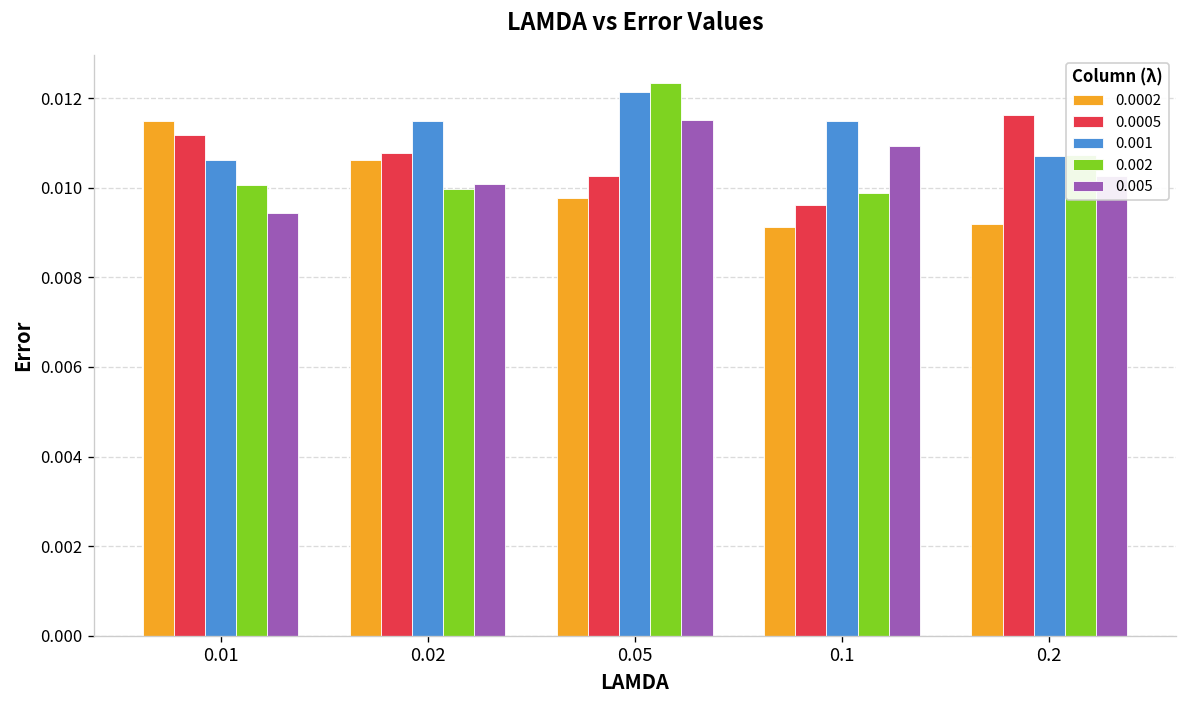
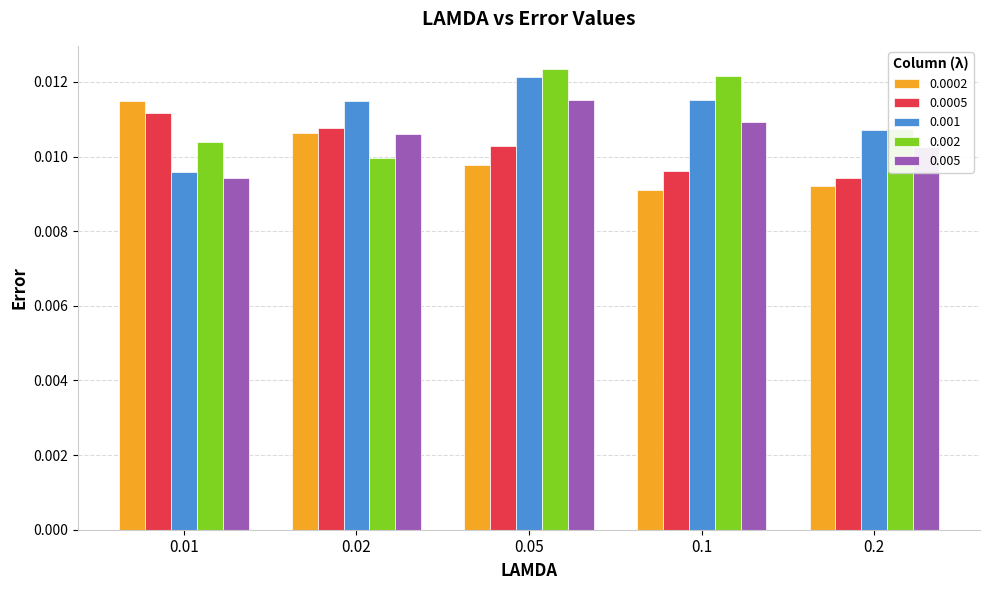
  {
    "0.0002": {
      "0.01": 0.0115,
      "0.02": 0.0106,
      "0.05": 0.0098,
      "0.1": 0.0091,
      "0.2": 0.0092
    },
    "0.0005": {
      "0.01": 0.0112,
      "0.02": 0.0108,
      "0.05": 0.0103,
      "0.1": 0.0096,
-     "0.2": 0.0116
+     "0.2": 0.0094
    },
    "0.001": {
-     "0.01": 0.0106,
+     "0.01": 0.0096,
      "0.02": 0.0115,
      "0.05": 0.0121,
      "0.1": 0.0115,
      "0.2": 0.0107
    },
    "0.002": {
-     "0.01": 0.0101,
+     "0.01": 0.0104,
      "0.02": 0.0100,
      "0.05": 0.0123,
-     "0.1": 0.0099
+     "0.1": 0.0122
    },
    "0.005": {
      "0.01": 0.0094,
-     "0.02": 0.0101,
+     "0.02": 0.0106,
      "0.05": 0.0115,
      "0.1": 0.0109
    }
  }
